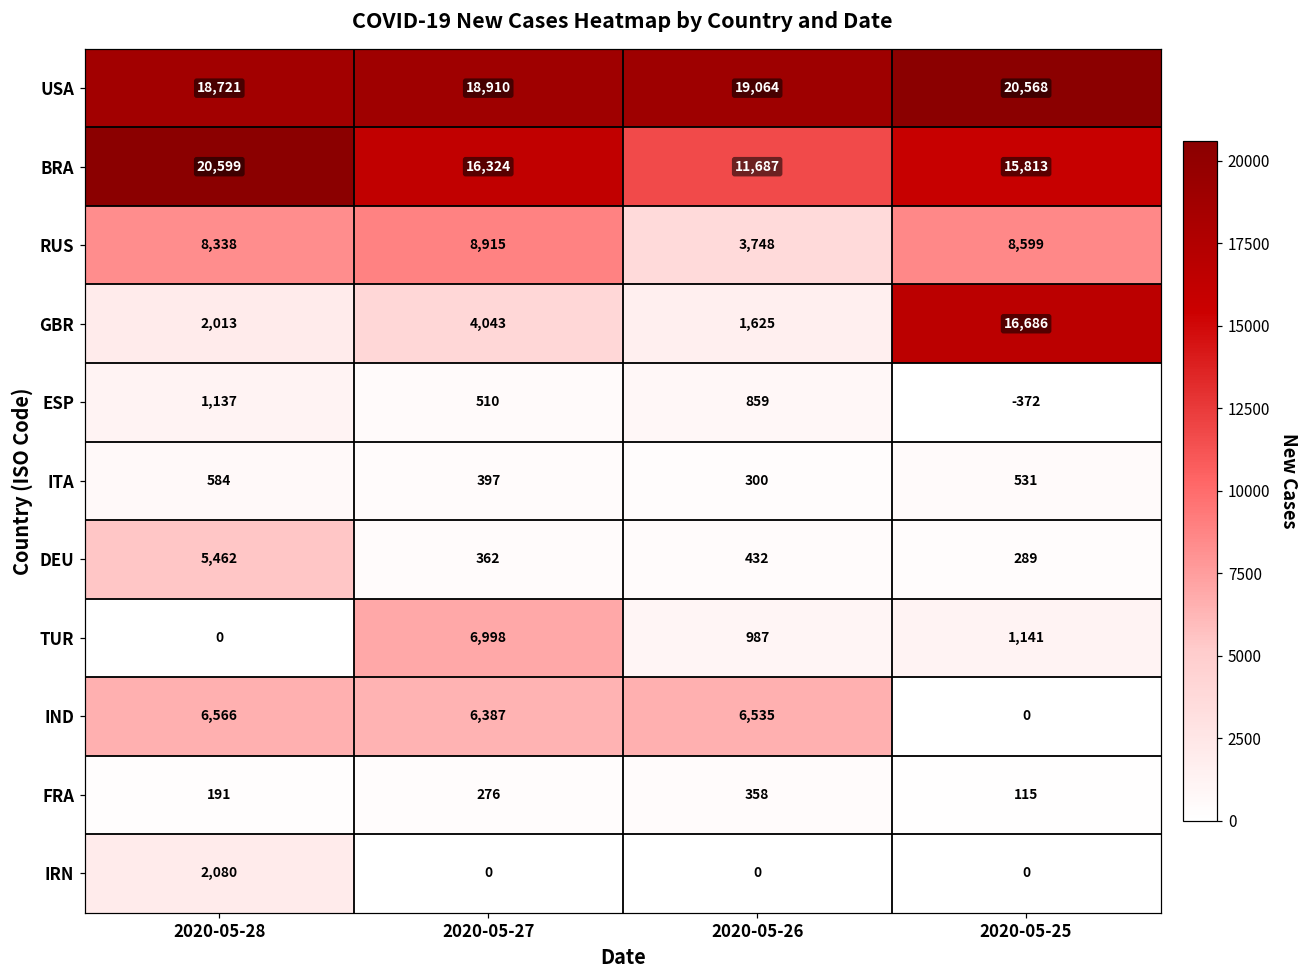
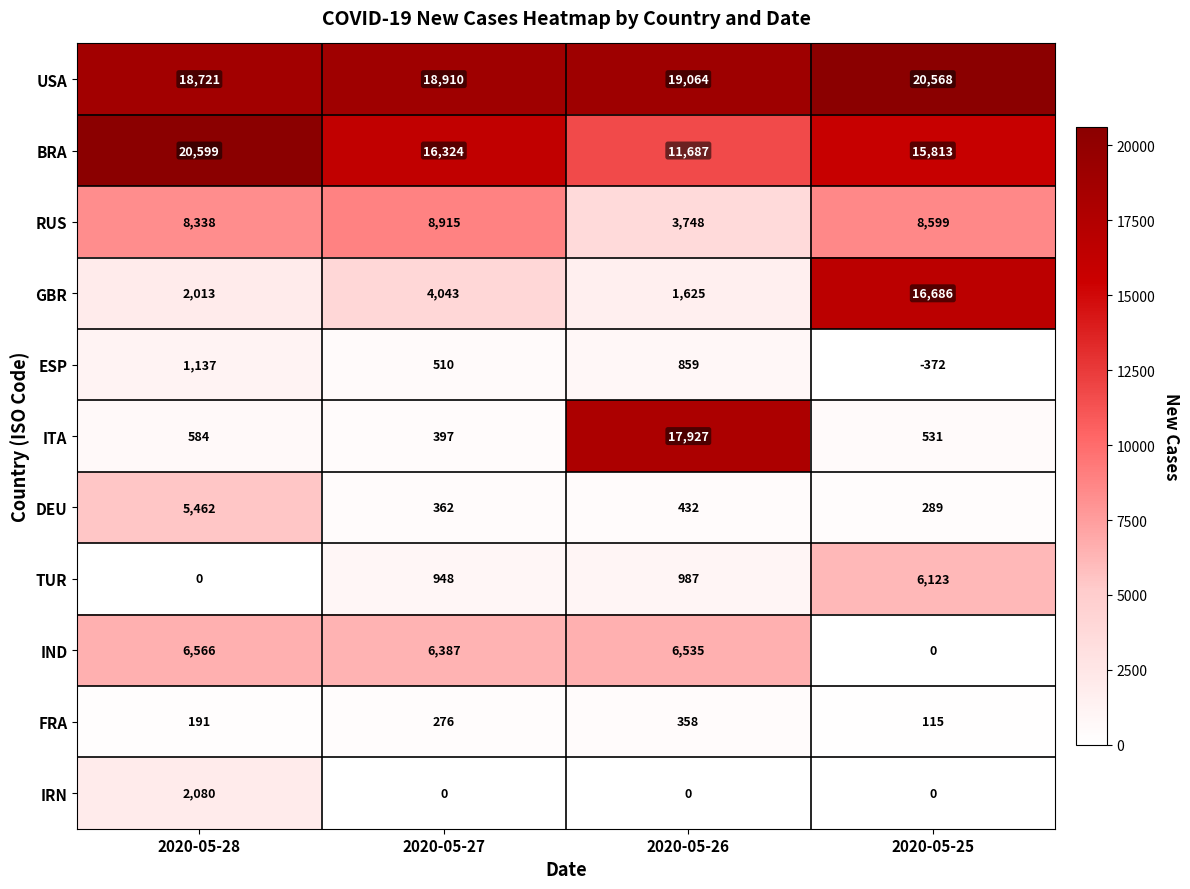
  {
    "ITA": {
-     "2020-05-26": "300"
+     "2020-05-26": "17,927"
    },
    "TUR": {
-     "2020-05-27": "6,998",
-     "2020-05-25": "1,141"
+     "2020-05-27": "948",
+     "2020-05-25": "6,123"
    }
  }
